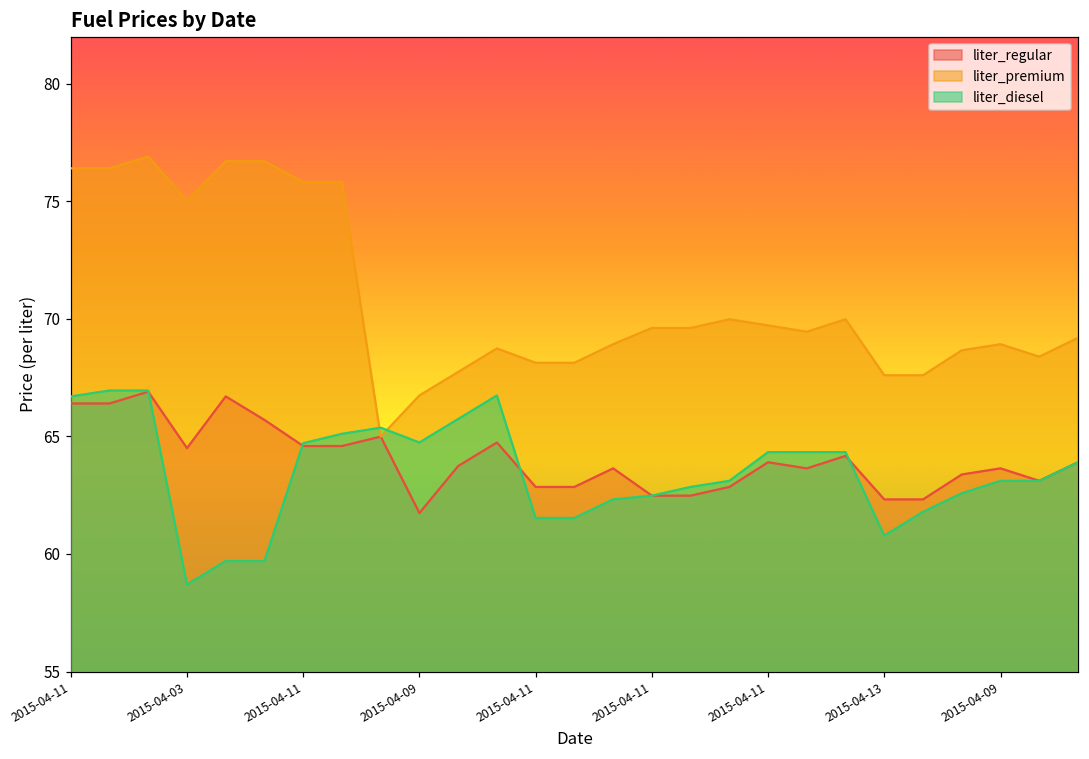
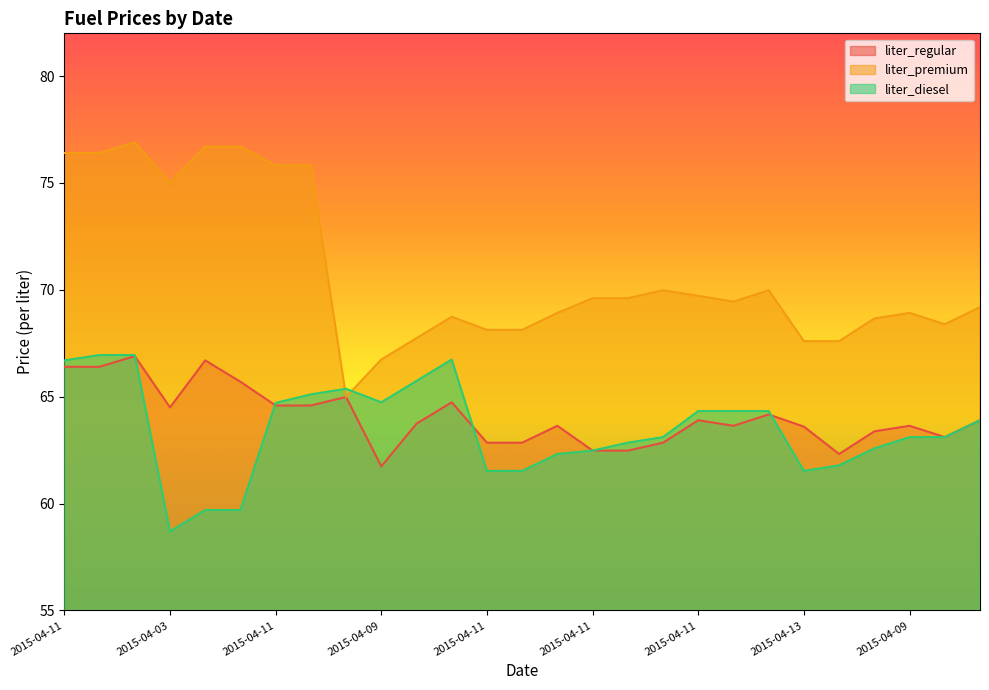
  {
    "liter_regular": {
      "2015-04-03": 64.5,
-     "2015-04-13": 62.3
+     "2015-04-13": 63.6
    },
    "liter_premium": {
      "2015-04-03": 75.0,
      "2015-04-13": 67.6
    },
    "liter_diesel": {
      "2015-04-03": 58.7,
-     "2015-04-13": 60.8
+     "2015-04-13": 61.5
    }
  }
